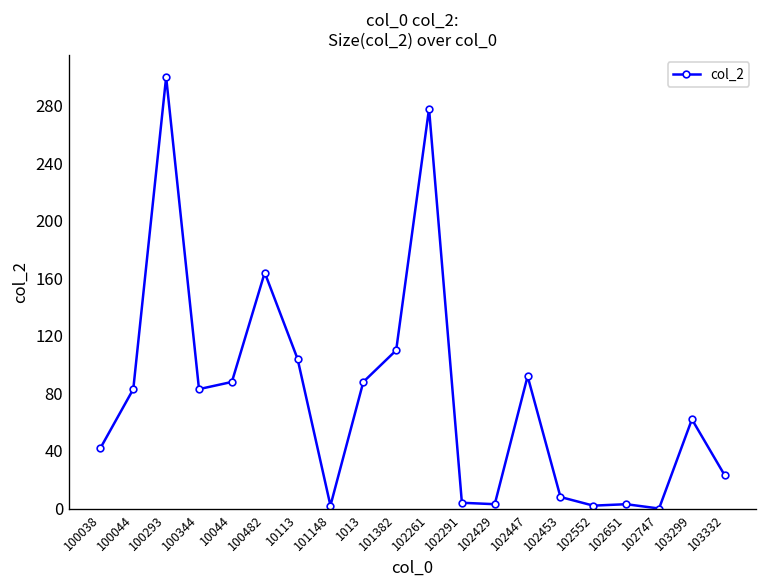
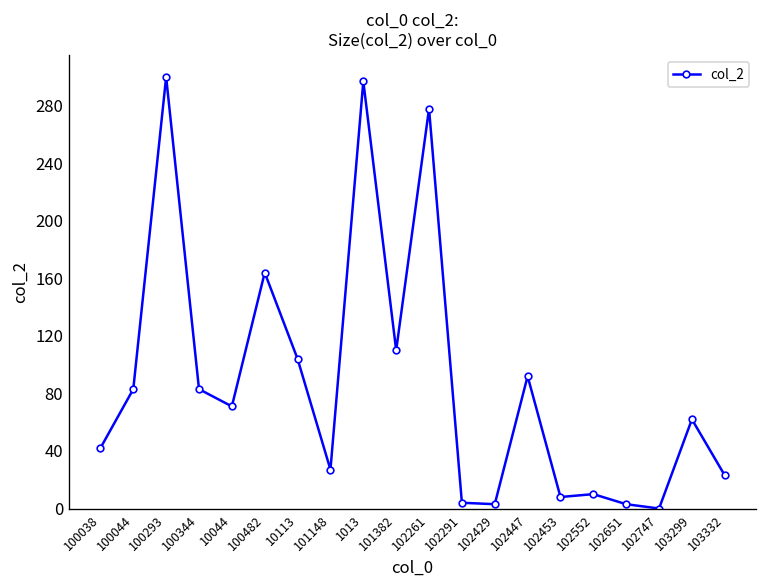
  {
    "100038": 42,
    "100044": 83,
    "100293": 300,
    "100344": 83,
-   "10044": 88,
+   "10044": 71,
    "100482": 164,
    "10113": 104,
-   "101148": 2,
-   "1013": 88,
+   "101148": 27,
+   "1013": 297,
    "101382": 110,
    "102261": 278,
    "102291": 4,
    "102429": 3,
    "102447": 92,
    "102453": 8,
-   "102552": 2,
+   "102552": 10,
    "102651": 3,
    "102747": 0,
    "103299": 62,
    "103332": 23
  }
